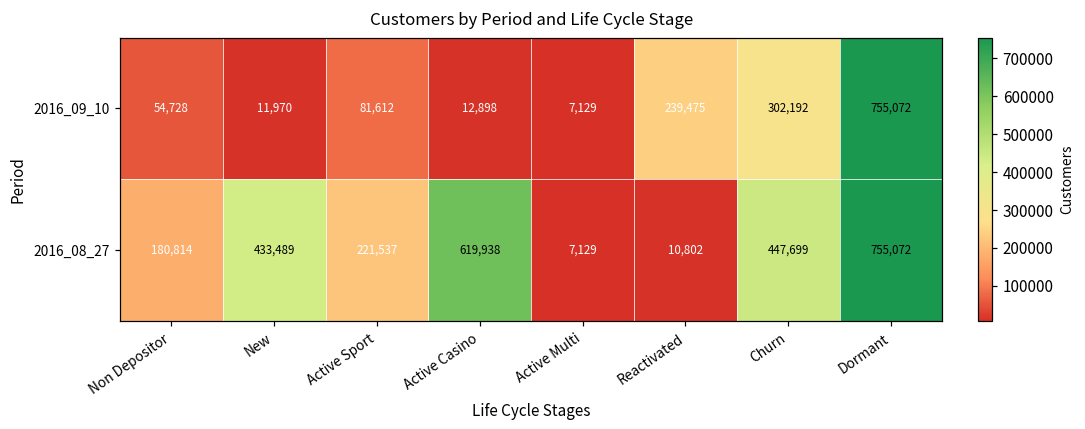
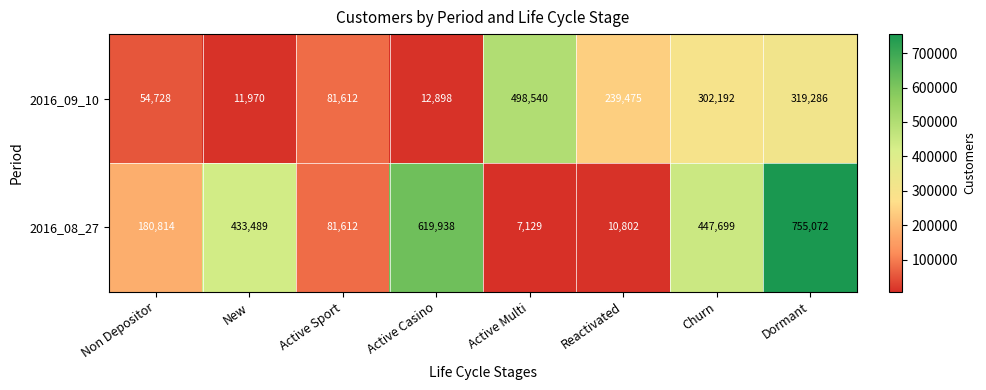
  {
    "2016_09_10": {
      "Non Depositor": "54,728",
      "New": "11,970",
      "Active Sport": "81,612",
      "Active Casino": "12,898",
-     "Active Multi": "7,129",
+     "Active Multi": "498,540",
      "Reactivated": "239,475",
      "Churn": "302,192",
-     "Dormant": "755,072"
+     "Dormant": "319,286"
    },
    "2016_08_27": {
      "Non Depositor": "180,814",
      "New": "433,489",
-     "Active Sport": "221,537",
+     "Active Sport": "81,612",
      "Active Casino": "619,938",
      "Active Multi": "7,129",
      "Reactivated": "10,802",
      "Churn": "447,699",
      "Dormant": "755,072"
    }
  }
